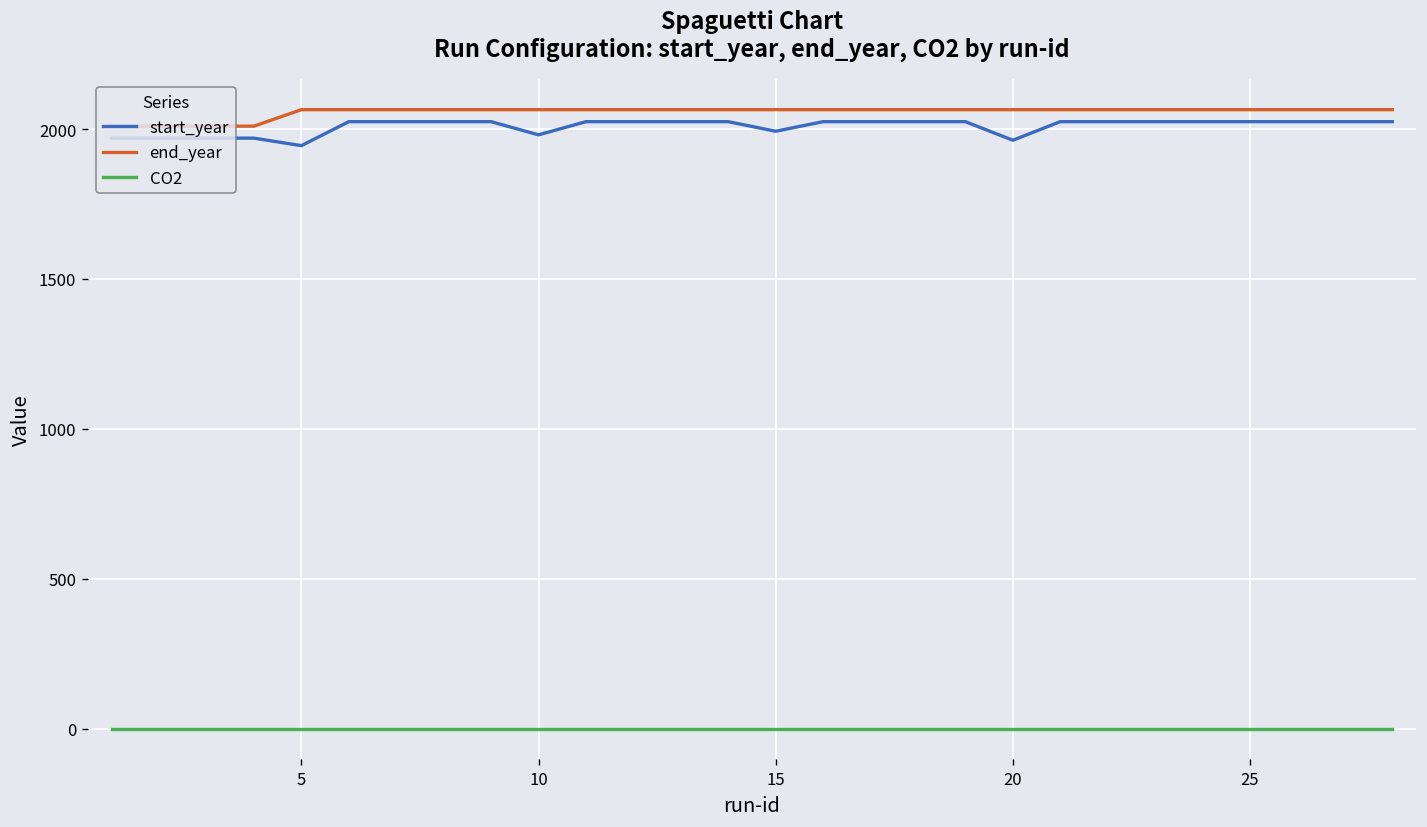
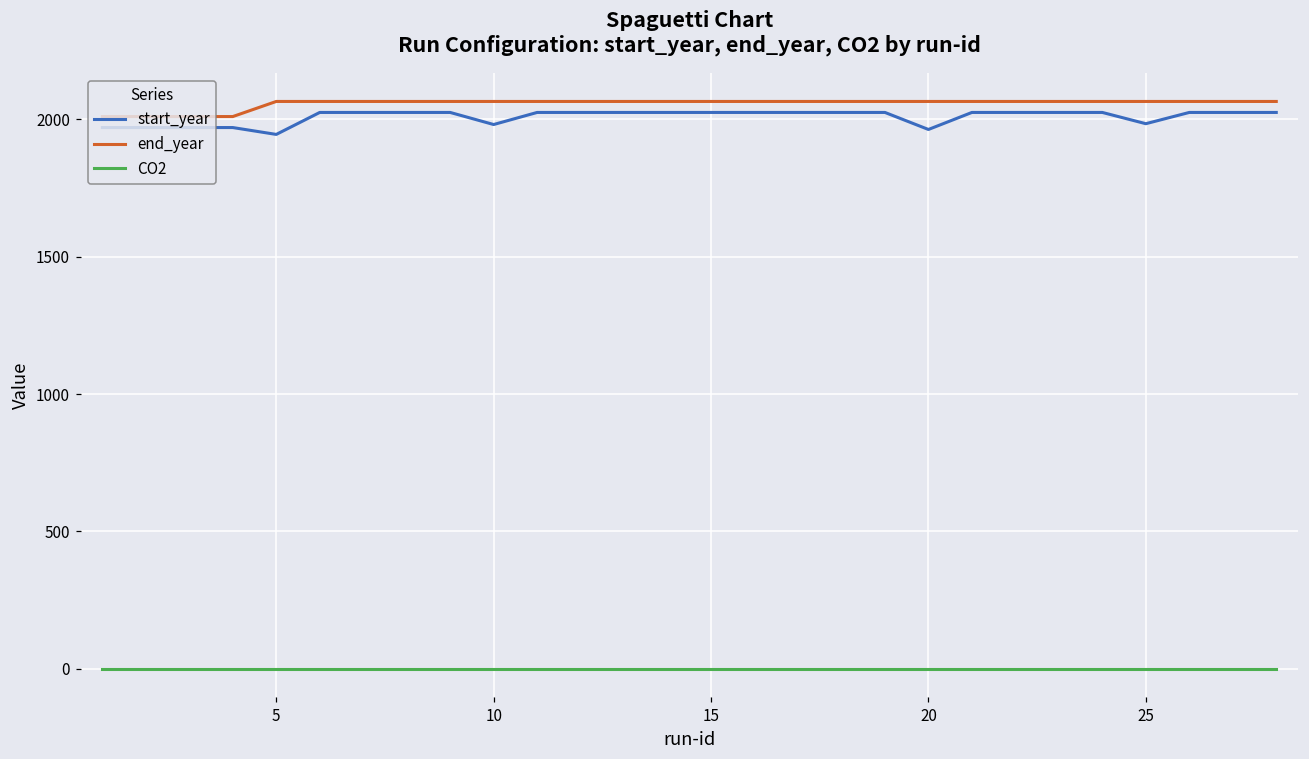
  {
    "start_year": {
      "5": 1950,
      "10": 1980,
-     "15": 1990,
+     "15": 2030,
      "20": 1960,
-     "25": 2030
+     "25": 1980
    },
    "end_year": {
      "5": 2070,
      "10": 2070,
      "15": 2070,
      "20": 2070,
      "25": 2070
    },
    "CO2": {
      "5": 0,
      "10": 0,
      "15": 0,
      "20": 0,
      "25": 0
    }
  }
